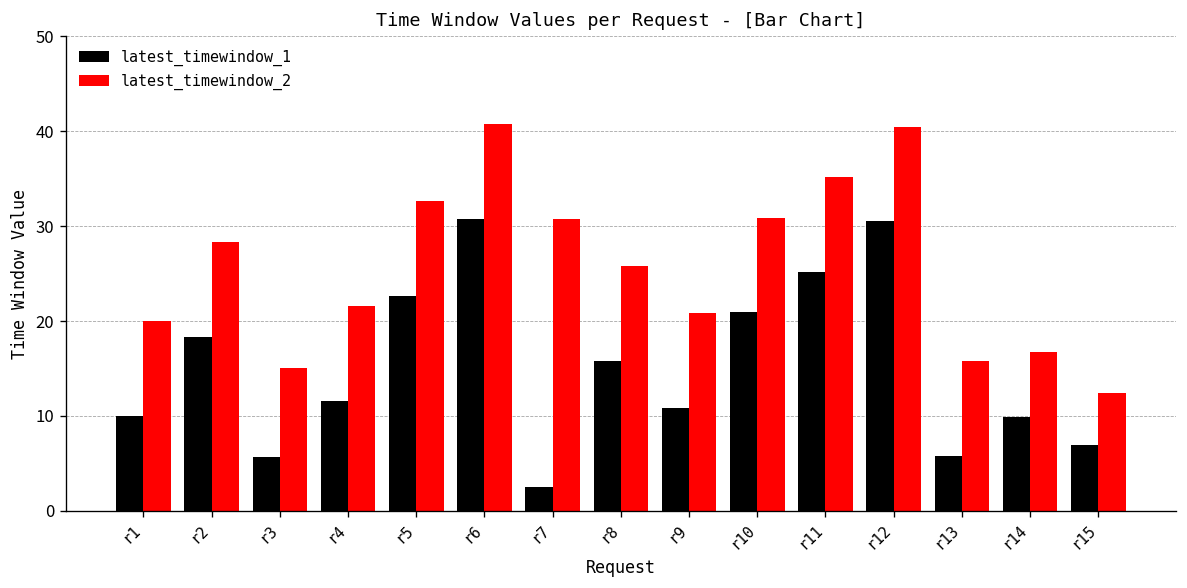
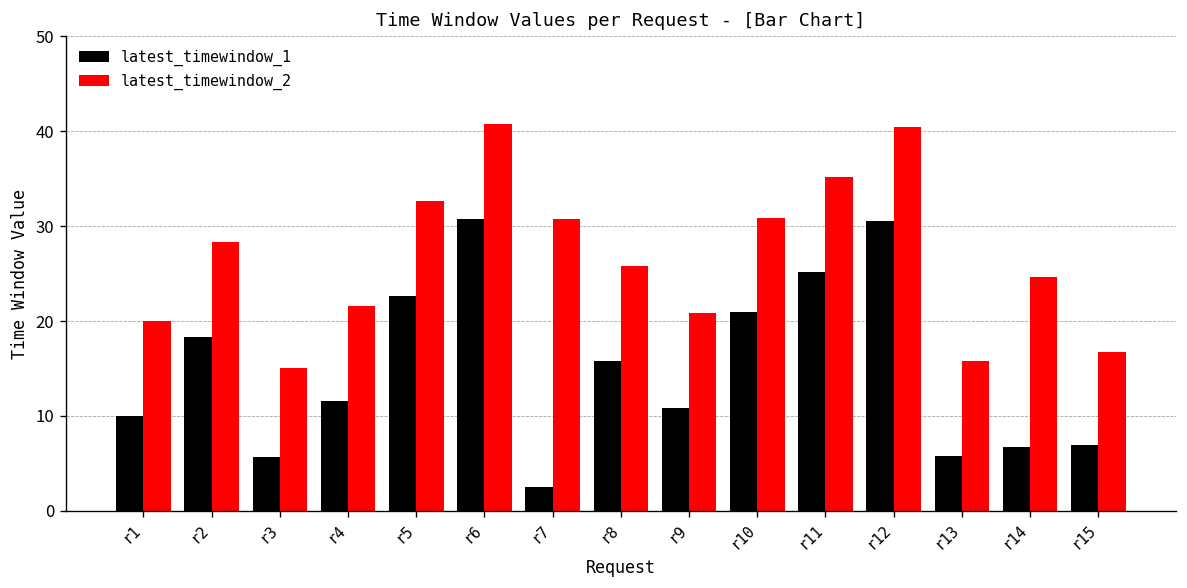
  {
    "latest_timewindow_1": {
      "r1": 10,
      "r2": 18,
      "r3": 6,
      "r4": 12,
      "r5": 23,
      "r6": 31,
      "r7": 3,
      "r8": 16,
      "r9": 11,
      "r10": 21,
      "r11": 25,
      "r12": 31,
      "r13": 6,
-     "r14": 10,
+     "r14": 7,
      "r15": 7
    },
    "latest_timewindow_2": {
      "r1": 20,
      "r2": 28,
      "r3": 15,
      "r4": 22,
      "r5": 33,
      "r6": 41,
      "r7": 31,
      "r8": 26,
      "r9": 21,
      "r10": 31,
      "r11": 35,
      "r12": 41,
      "r13": 16,
-     "r14": 17,
-     "r15": 12
+     "r14": 25,
+     "r15": 17
    }
  }
